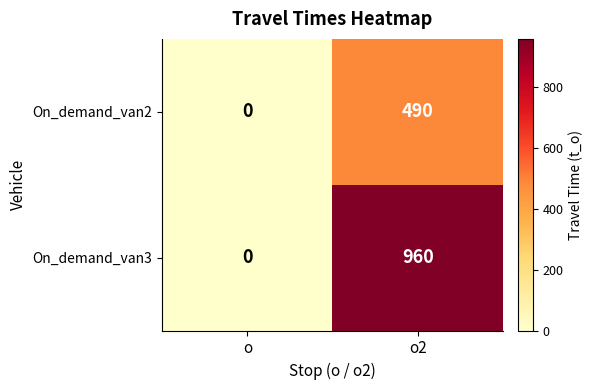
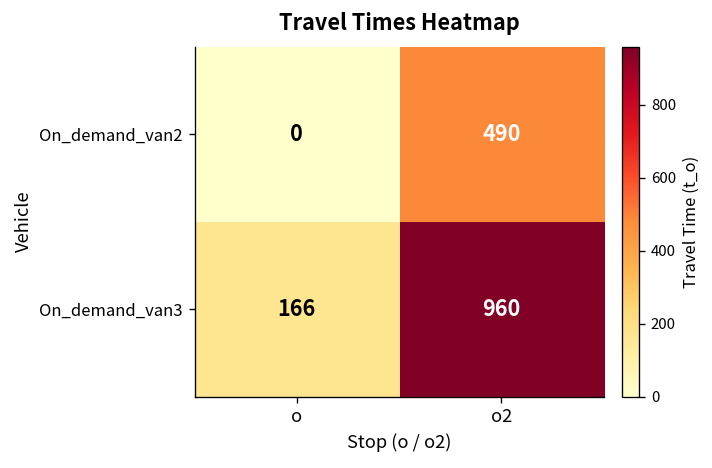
  {
    "On_demand_van2": {
      "o": 0,
      "o2": 490
    },
    "On_demand_van3": {
-     "o": 0,
+     "o": 166,
      "o2": 960
    }
  }
